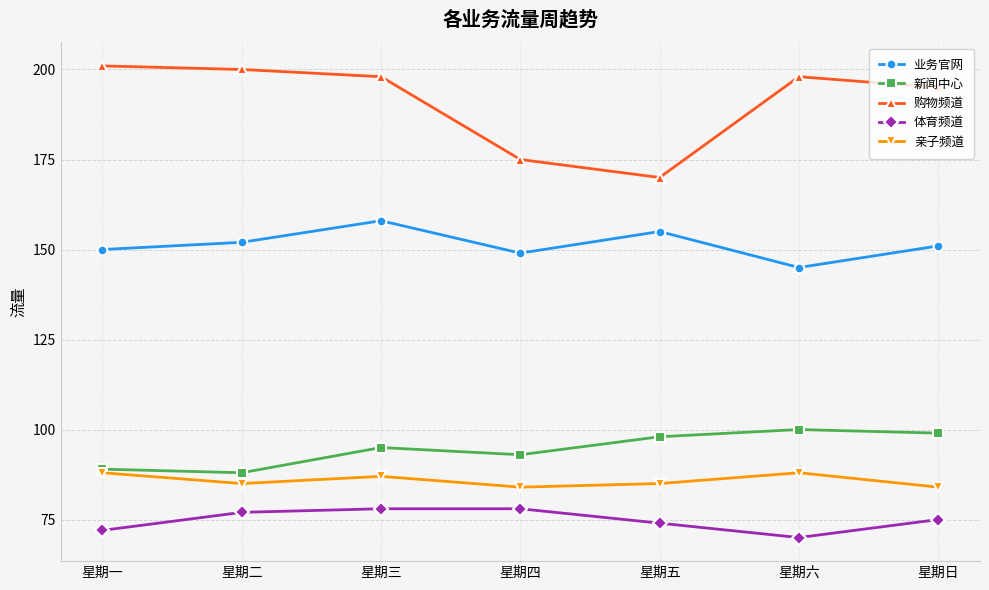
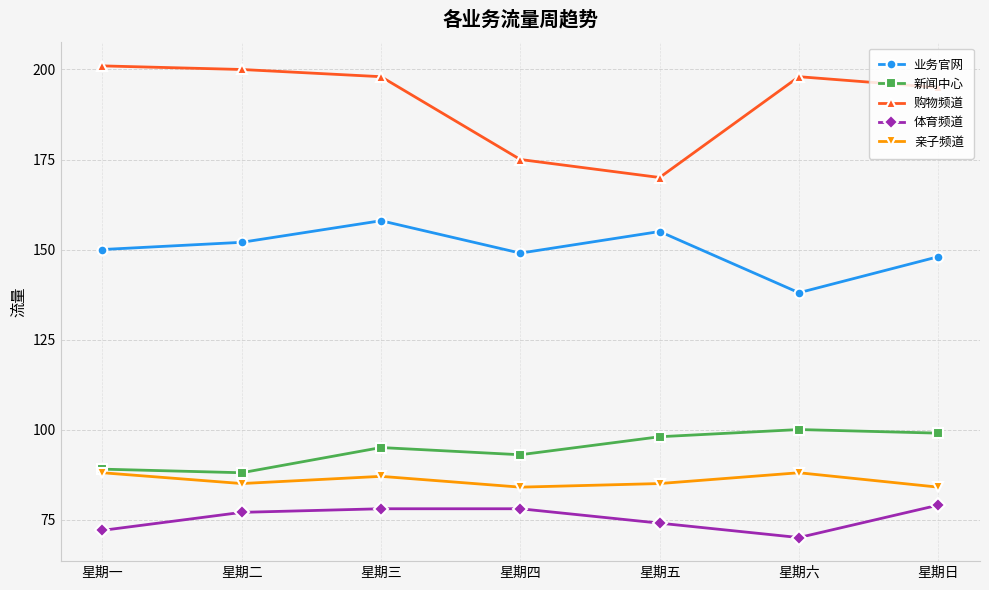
  {
    "业务官网": {
      "星期一": 150,
      "星期二": 152,
      "星期三": 158,
      "星期四": 149,
      "星期五": 155,
-     "星期六": 145,
-     "星期日": 151
+     "星期六": 138,
+     "星期日": 148
    },
    "新闻中心": {
      "星期一": 89,
      "星期二": 88,
      "星期三": 95,
      "星期四": 93,
      "星期五": 98,
      "星期六": 100,
      "星期日": 99
    },
    "购物频道": {
      "星期一": 201,
      "星期二": 200,
      "星期三": 198,
      "星期四": 175,
      "星期五": 170,
      "星期六": 198
    },
    "体育频道": {
      "星期一": 72,
      "星期二": 77,
      "星期三": 78,
      "星期四": 78,
      "星期五": 74,
      "星期六": 70,
-     "星期日": 75
+     "星期日": 79
    },
    "亲子频道": {
      "星期一": 88,
      "星期二": 85,
      "星期三": 87,
      "星期四": 84,
      "星期五": 85,
      "星期六": 88,
      "星期日": 84
    }
  }
